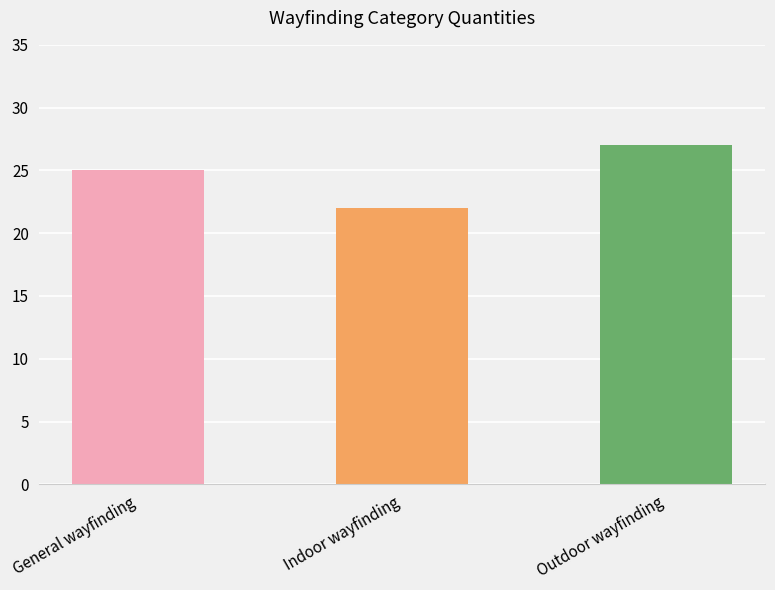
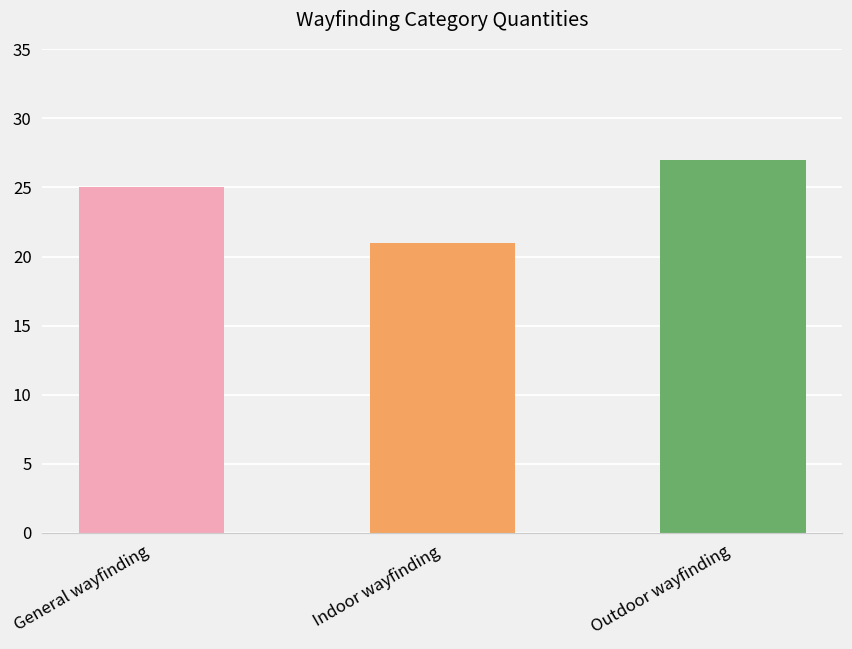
  {
    "General wayfinding": 25,
-   "Indoor wayfinding": 22,
+   "Indoor wayfinding": 21,
    "Outdoor wayfinding": 27
  }
